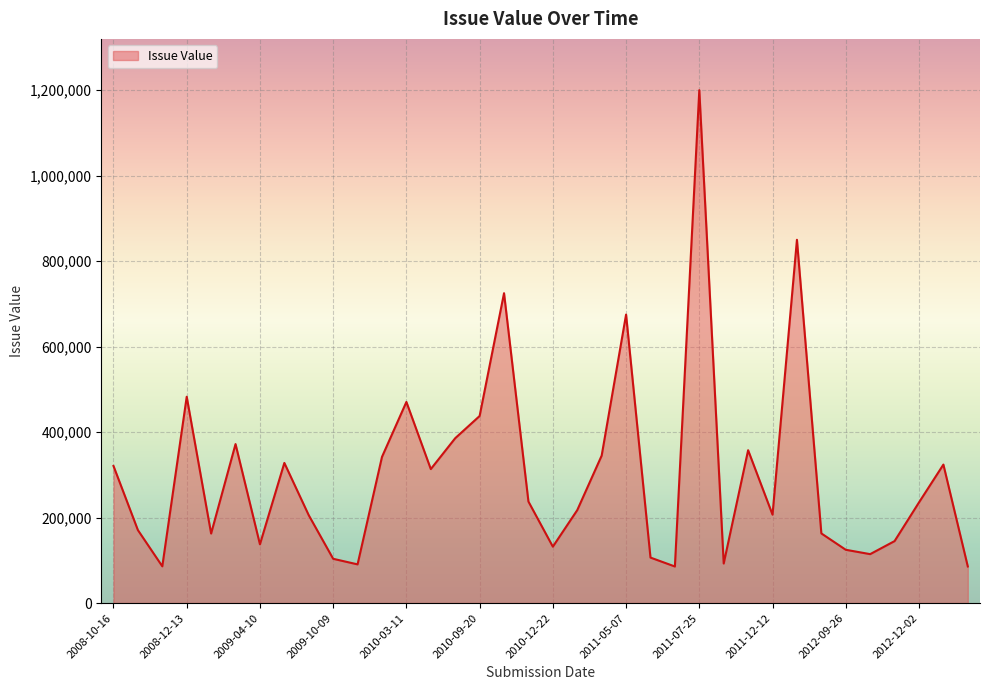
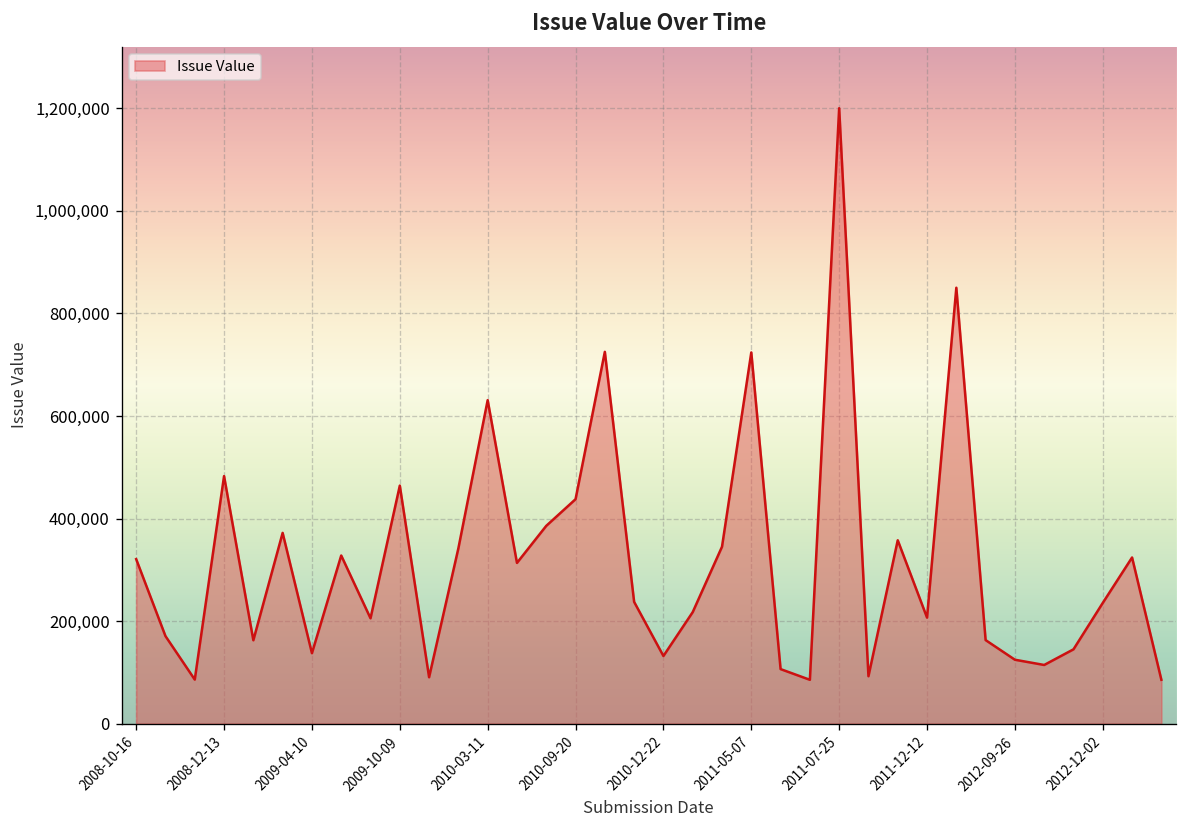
  {
    "2008-10-16": "320,000",
    "2008-12-13": "480,000",
    "2009-04-10": "140,000",
-   "2009-10-09": "100,000",
-   "2010-03-11": "470,000",
+   "2009-10-09": "460,000",
+   "2010-03-11": "630,000",
    "2010-09-20": "440,000",
    "2010-12-22": "130,000",
-   "2011-05-07": "680,000",
+   "2011-05-07": "720,000",
    "2011-07-25": "1,200,000",
    "2011-12-12": "210,000",
    "2012-09-26": "120,000",
    "2012-12-02": "240,000"
  }
